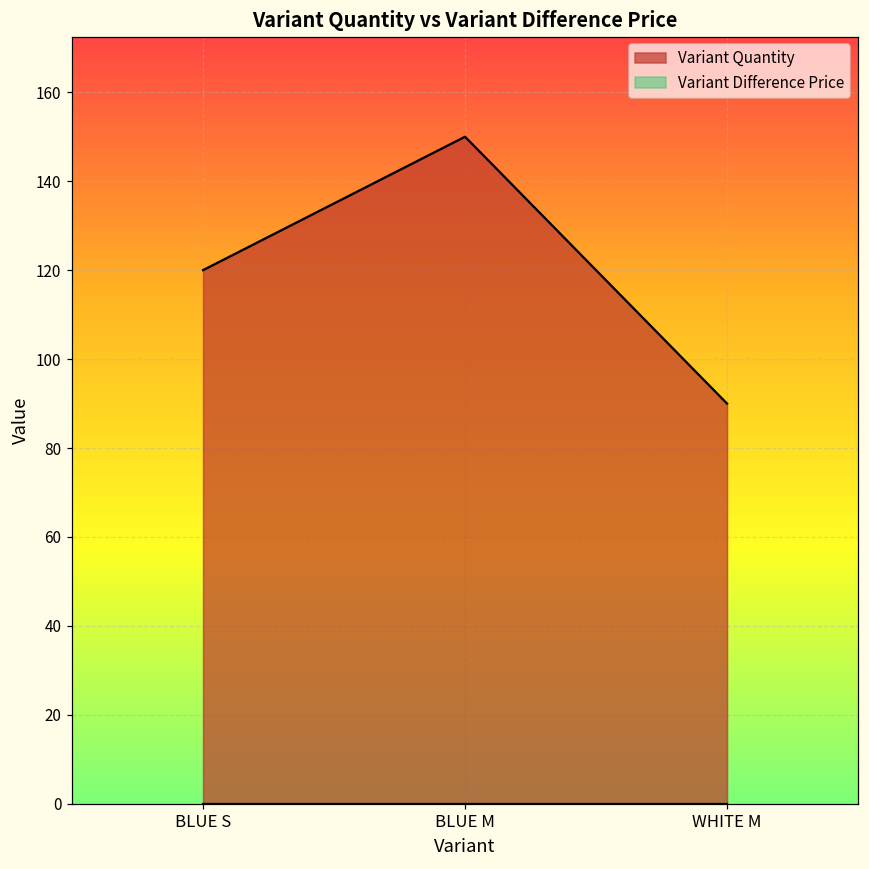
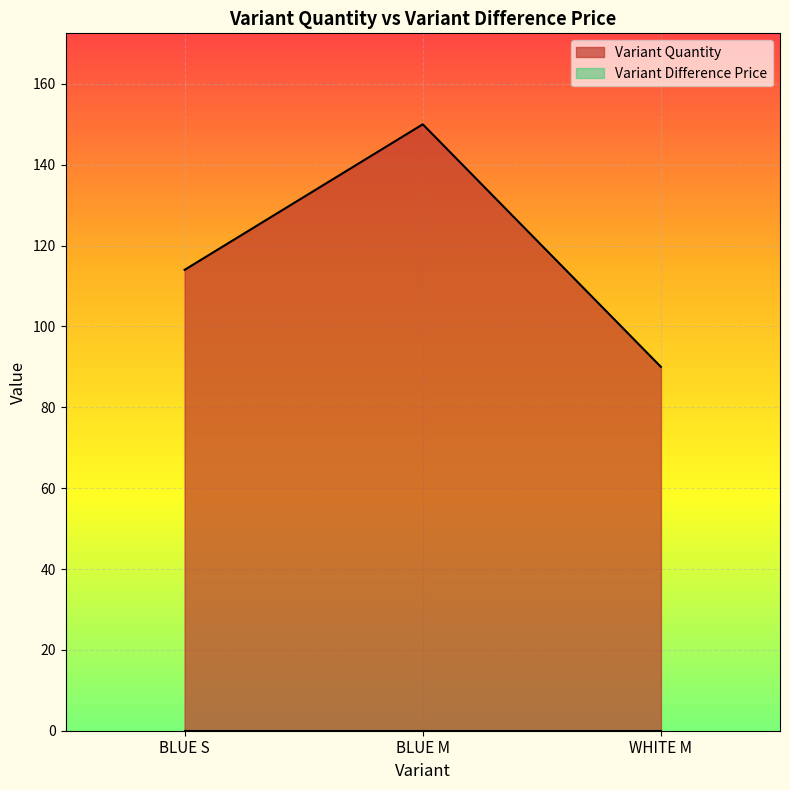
  {
    "Variant Quantity": {
-     "BLUE S": 120,
+     "BLUE S": 114,
      "BLUE M": 150,
      "WHITE M": 90
    },
    "Variant Difference Price": {
      "BLUE S": 0,
      "BLUE M": 0,
      "WHITE M": 0
    }
  }
